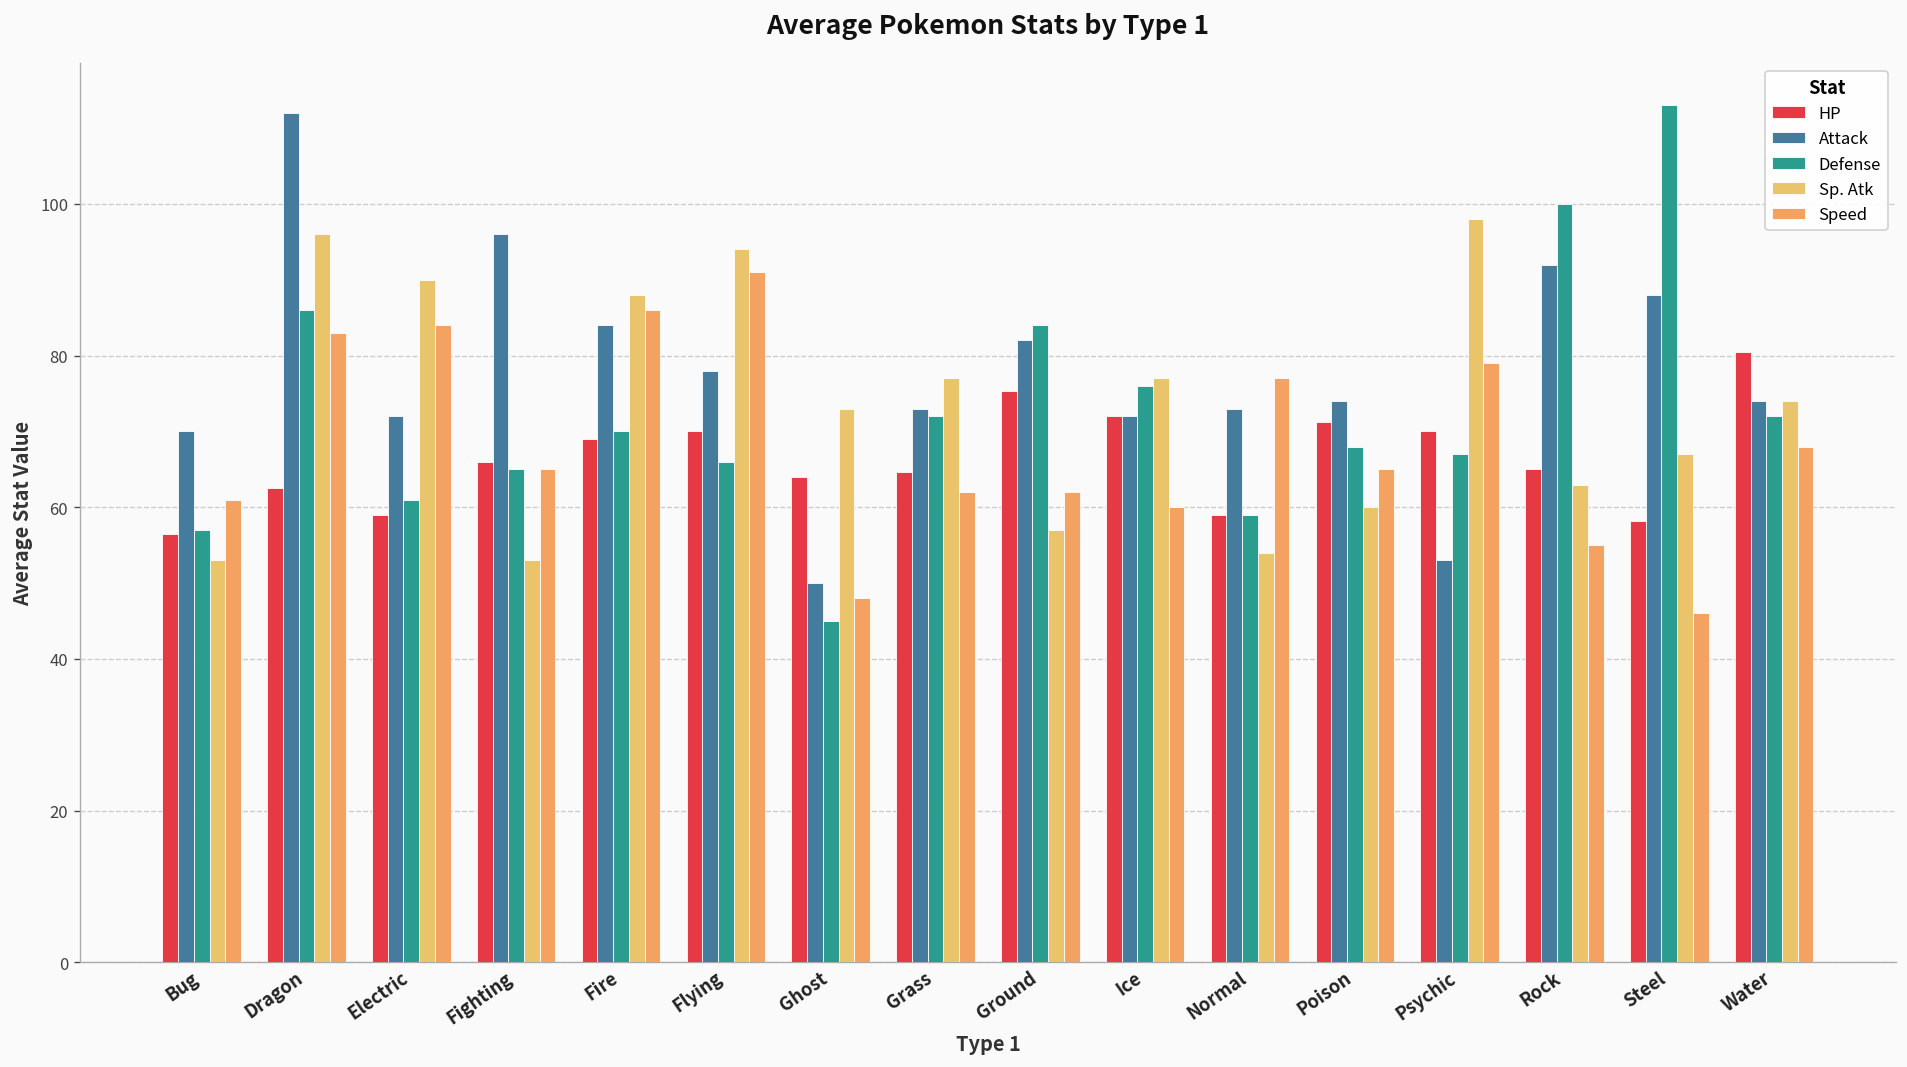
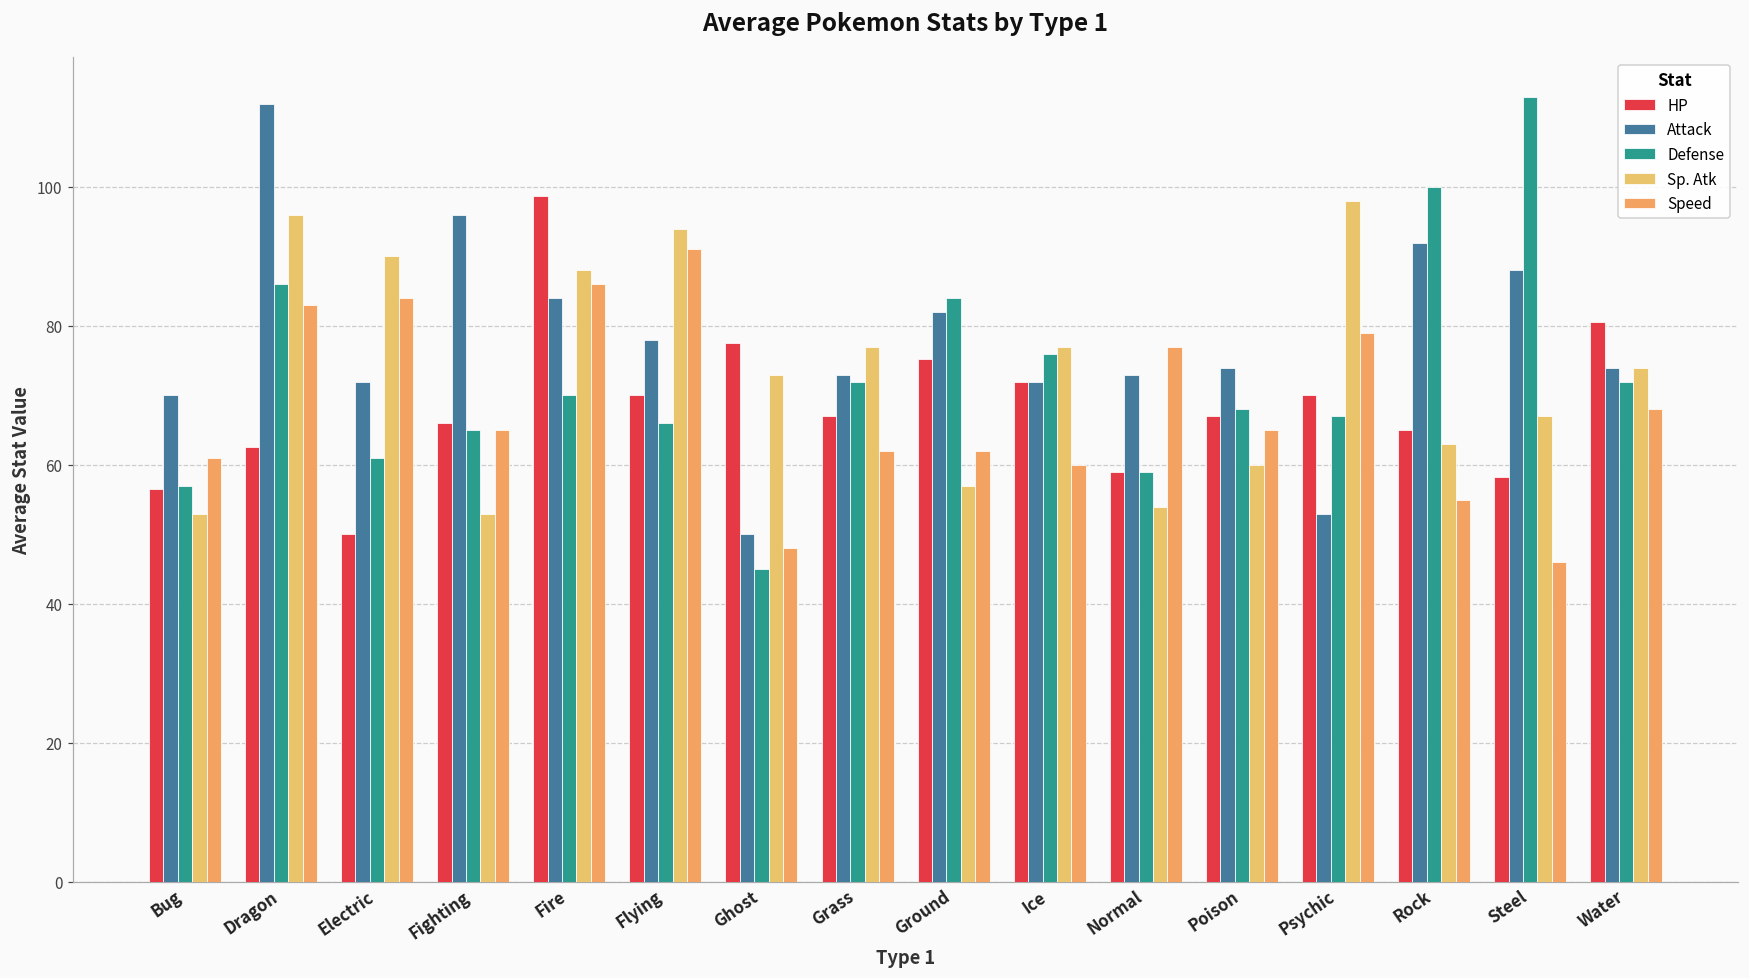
  {
    "HP": {
      "Bug": 57,
      "Dragon": 63,
-     "Electric": 59,
+     "Electric": 50,
      "Fighting": 66,
-     "Fire": 69,
+     "Fire": 99,
      "Flying": 70,
-     "Ghost": 64,
-     "Grass": 65,
+     "Ghost": 78,
+     "Grass": 67,
      "Ground": 75,
      "Ice": 72,
      "Normal": 59,
-     "Poison": 71,
+     "Poison": 67,
      "Psychic": 70,
      "Rock": 65,
      "Steel": 58,
      "Water": 81
    }
  }
